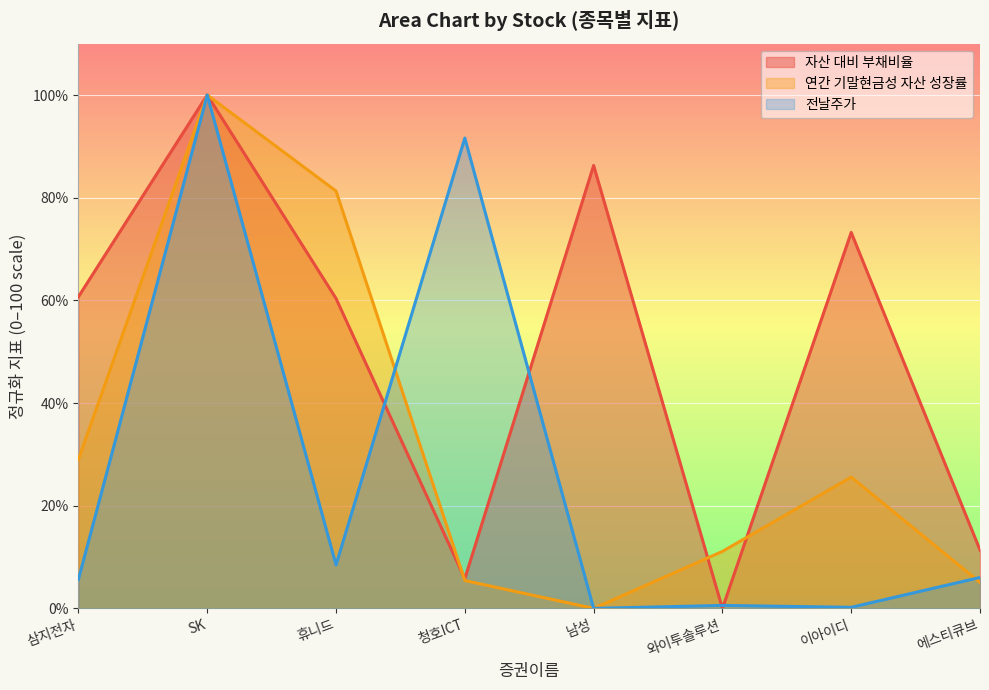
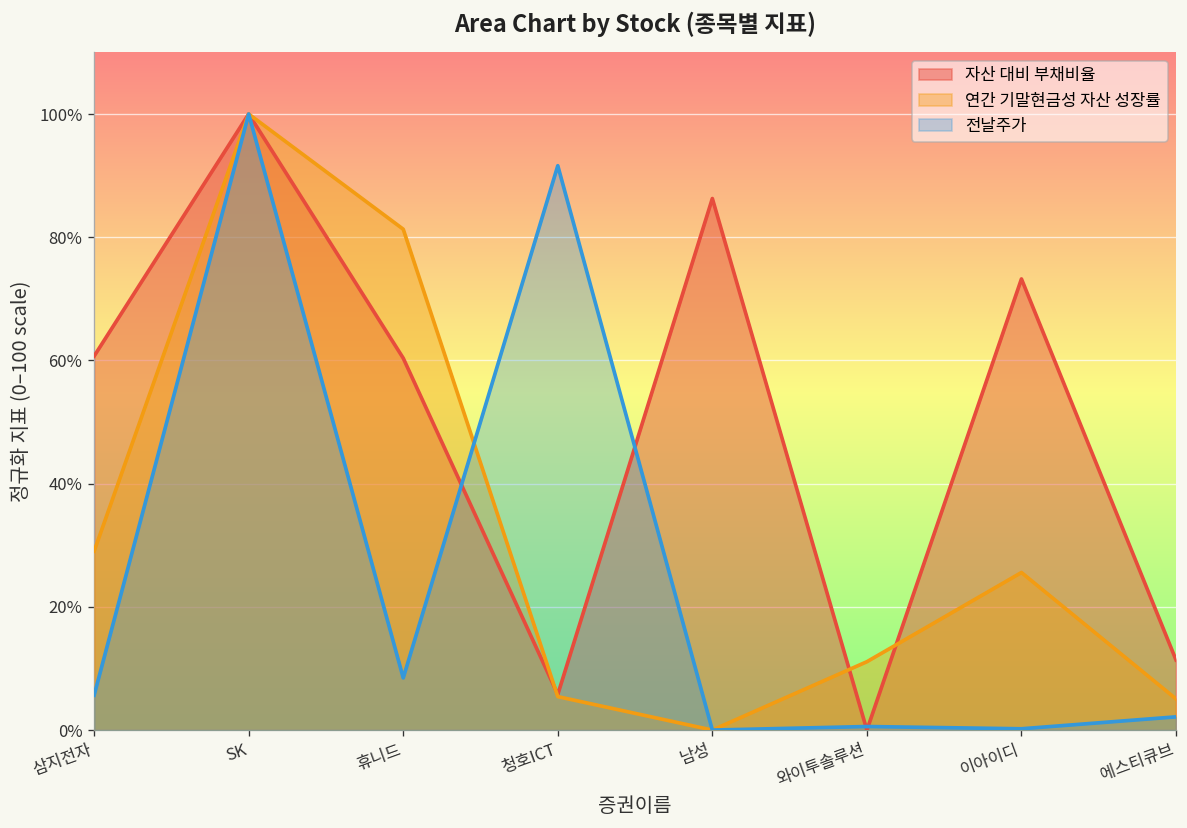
  {
    "전날주가": {
      "삼지전자": "6%",
      "휴니드": "8%",
      "청호ICT": "92%",
      "와이투솔루션": "1%",
      "이아이디": "0%",
-     "에스티큐브": "6%"
+     "에스티큐브": "2%"
    }
  }
